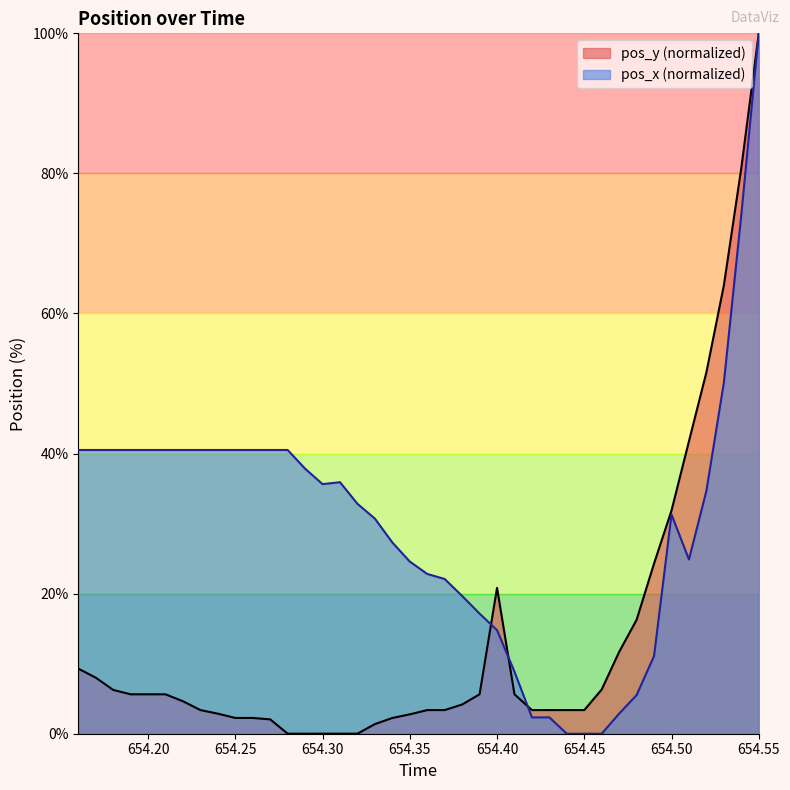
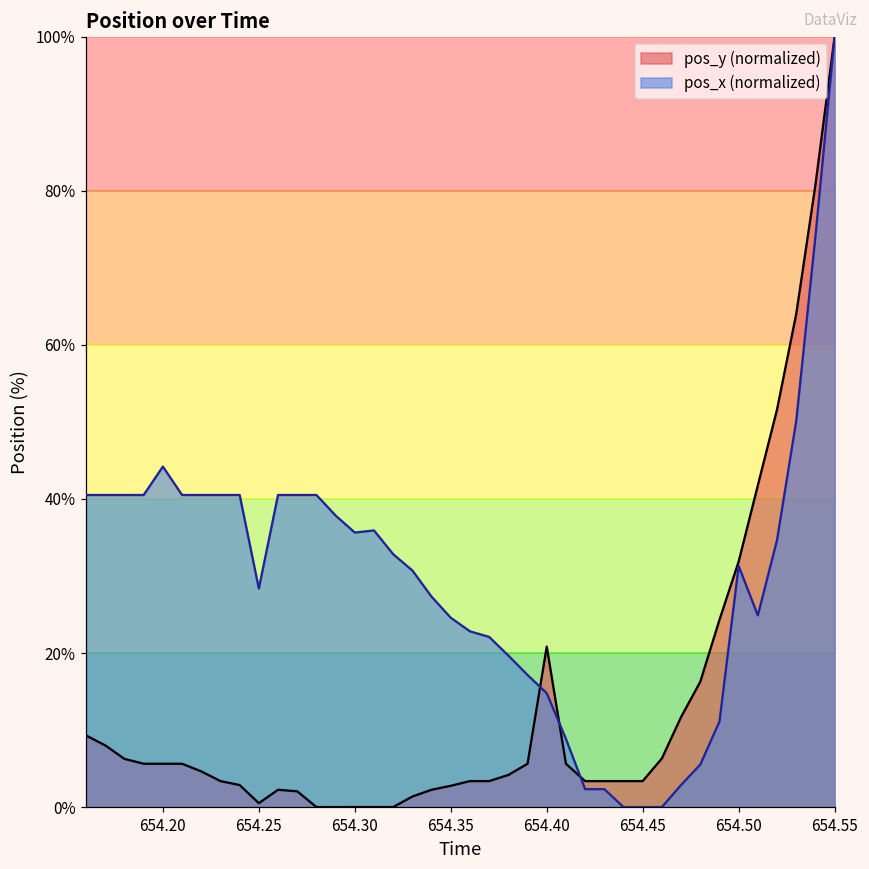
  {
    "pos_y (normalized)": {
      "654.20": "6%",
-     "654.25": "2%",
+     "654.25": "1%",
      "654.30": "0%",
      "654.35": "3%",
      "654.40": "21%",
      "654.45": "3%",
      "654.50": "32%"
    },
    "pos_x (normalized)": {
-     "654.20": "41%",
-     "654.25": "41%",
+     "654.20": "44%",
+     "654.25": "28%",
      "654.30": "36%",
      "654.35": "25%",
      "654.40": "15%",
      "654.45": "0%",
      "654.50": "31%"
    }
  }
